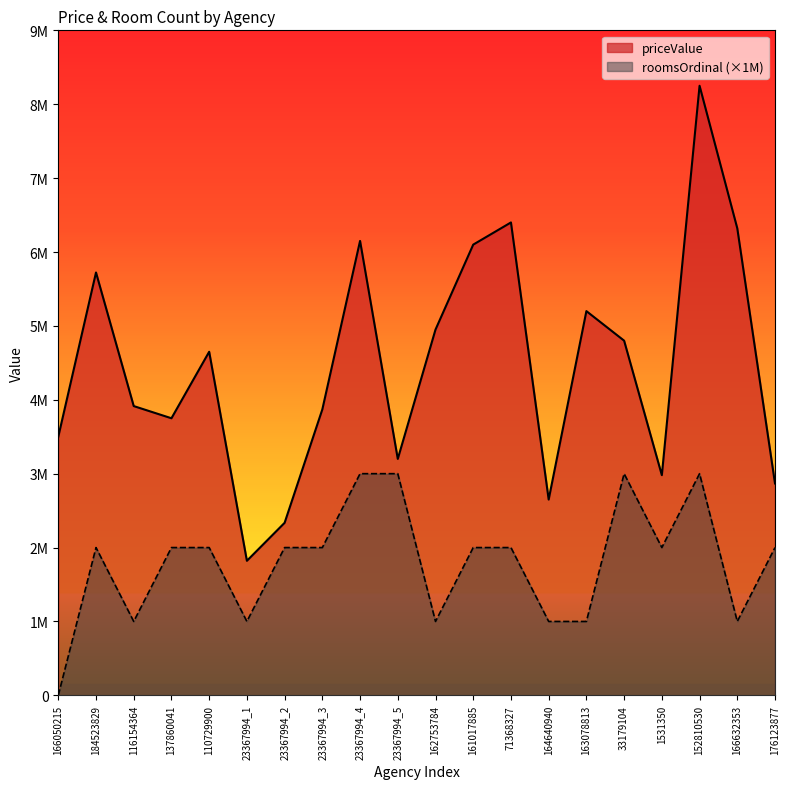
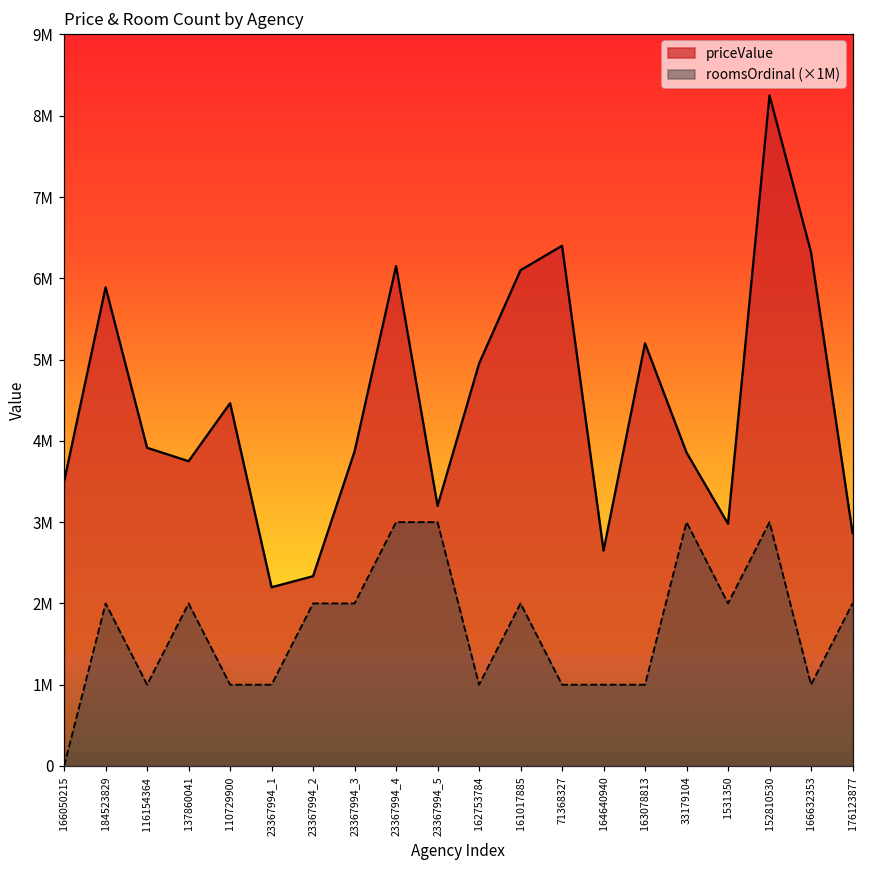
  {
    "priceValue": {
      "166050215": 3500000,
-     "184523829": 5700000,
+     "184523829": 5900000,
      "116154364": 3900000,
      "137860041": 3800000,
-     "110729900": 4700000,
-     "23367994_1": 1800000,
+     "110729900": 4500000,
+     "23367994_1": 2200000,
      "23367994_2": 2300000,
      "23367994_3": 3900000,
      "23367994_4": 6200000,
      "23367994_5": 3200000,
      "162753784": 5000000,
      "161017885": 6100000,
      "71368327": 6400000,
      "164640940": 2700000,
      "163078813": 5200000,
-     "33179104": 4800000,
+     "33179104": 3900000,
      "1531350": 3000000,
      "152810530": 8300000,
      "166632353": 6300000,
      "176123877": 2900000
    },
    "roomsOrdinal (×1M)": {
      "184523829": 2000000,
      "116154364": 1000000,
      "137860041": 2000000,
-     "110729900": 2000000,
+     "110729900": 1000000,
      "23367994_1": 1000000,
      "23367994_2": 2000000,
      "23367994_3": 2000000,
      "23367994_4": 3000000,
      "23367994_5": 3000000,
      "162753784": 1000000,
      "161017885": 2000000,
-     "71368327": 2000000,
+     "71368327": 1000000,
      "164640940": 1000000,
      "163078813": 1000000,
      "33179104": 3000000,
      "1531350": 2000000,
      "152810530": 3000000,
      "166632353": 1000000,
      "176123877": 2000000
    }
  }
